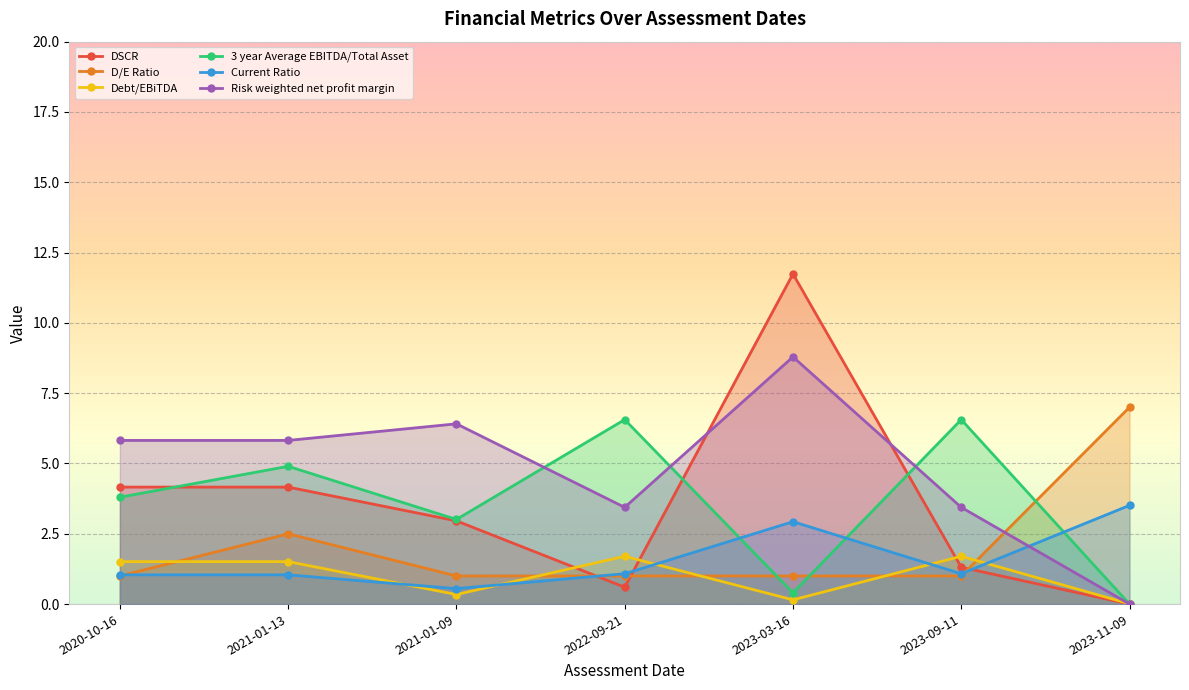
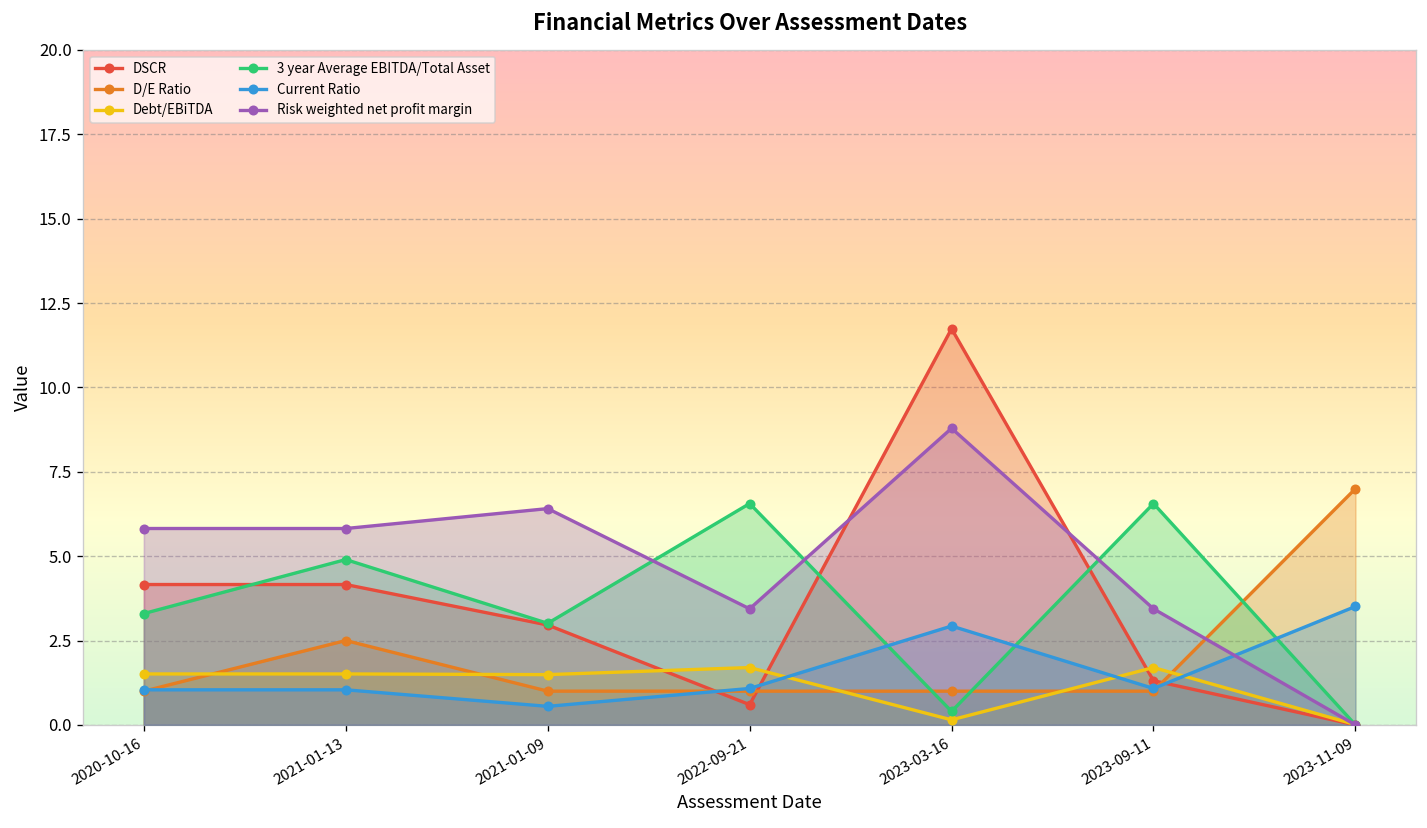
  {
    "Debt/EBiTDA": {
      "2020-10-16": 1.5,
      "2021-01-13": 1.5,
-     "2021-01-09": 0.3,
+     "2021-01-09": 1.5,
      "2022-09-21": 1.7,
      "2023-03-16": 0.2,
      "2023-09-11": 1.7
    },
    "3 year Average EBITDA/Total Asset": {
-     "2020-10-16": 3.8,
+     "2020-10-16": 3.3,
      "2021-01-13": 4.9,
      "2022-09-21": 6.6,
      "2023-03-16": 0.4,
      "2023-09-11": 6.6
    },
    "Current Ratio": {
      "2021-01-13": 1.0,
      "2021-01-09": 0.6,
      "2023-03-16": 2.9,
      "2023-11-09": 3.5
    },
    "Risk weighted net profit margin": {
      "2020-10-16": 5.8,
      "2021-01-13": 5.8,
      "2021-01-09": 6.4,
      "2022-09-21": 3.4,
      "2023-03-16": 8.8,
      "2023-09-11": 3.4
    }
  }
